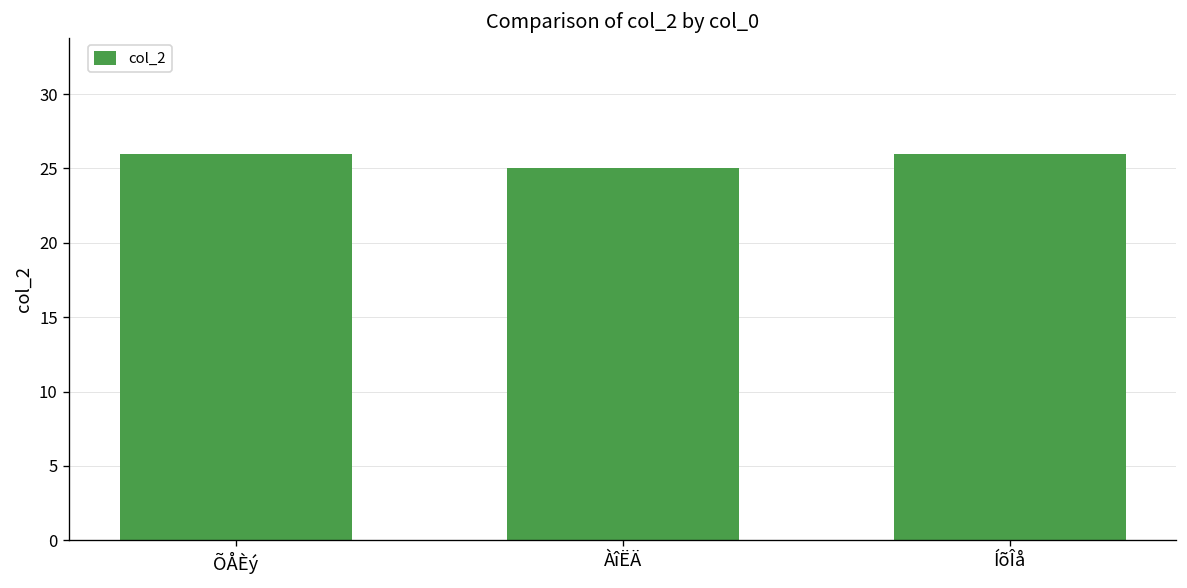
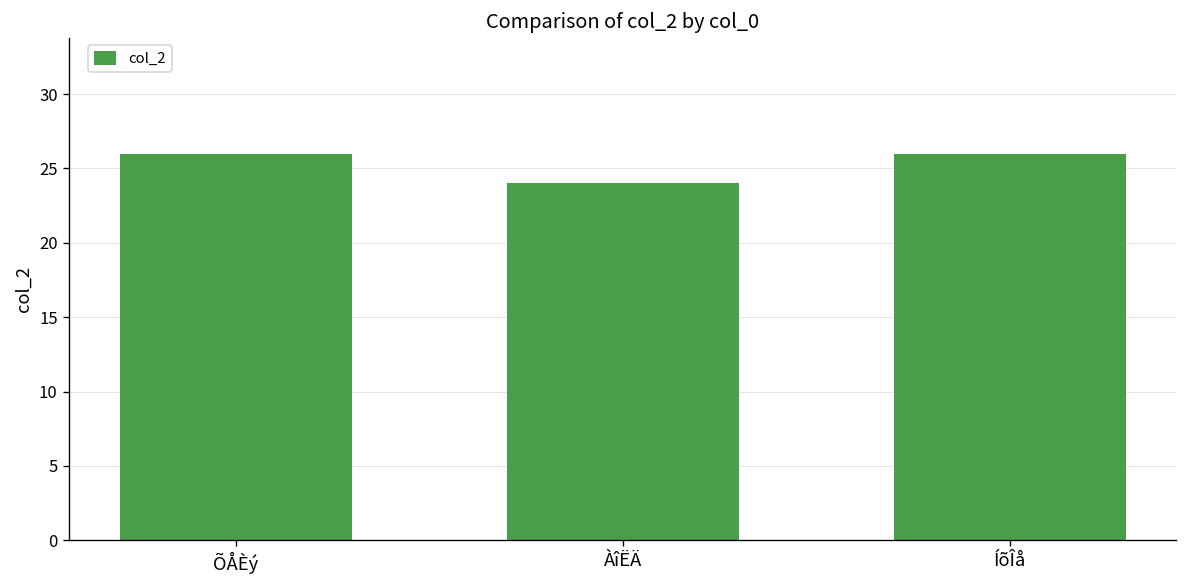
  {
    "ÕÅÈý": 26,
-   "ÀîËÄ": 25,
+   "ÀîËÄ": 24,
    "ÍõÎå": 26
  }
